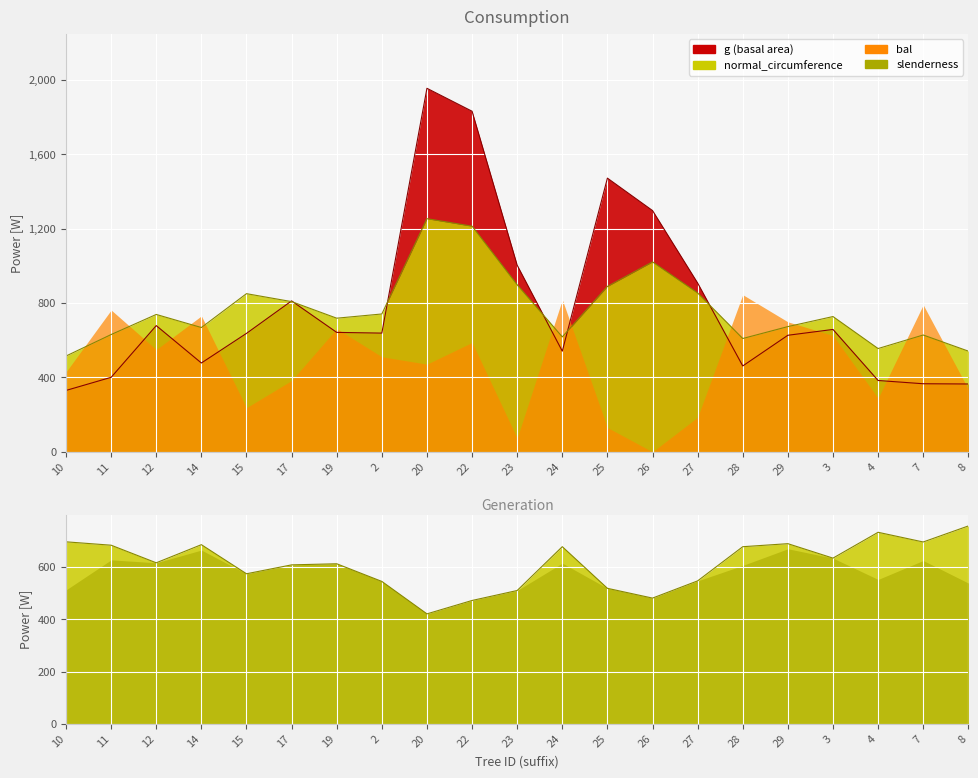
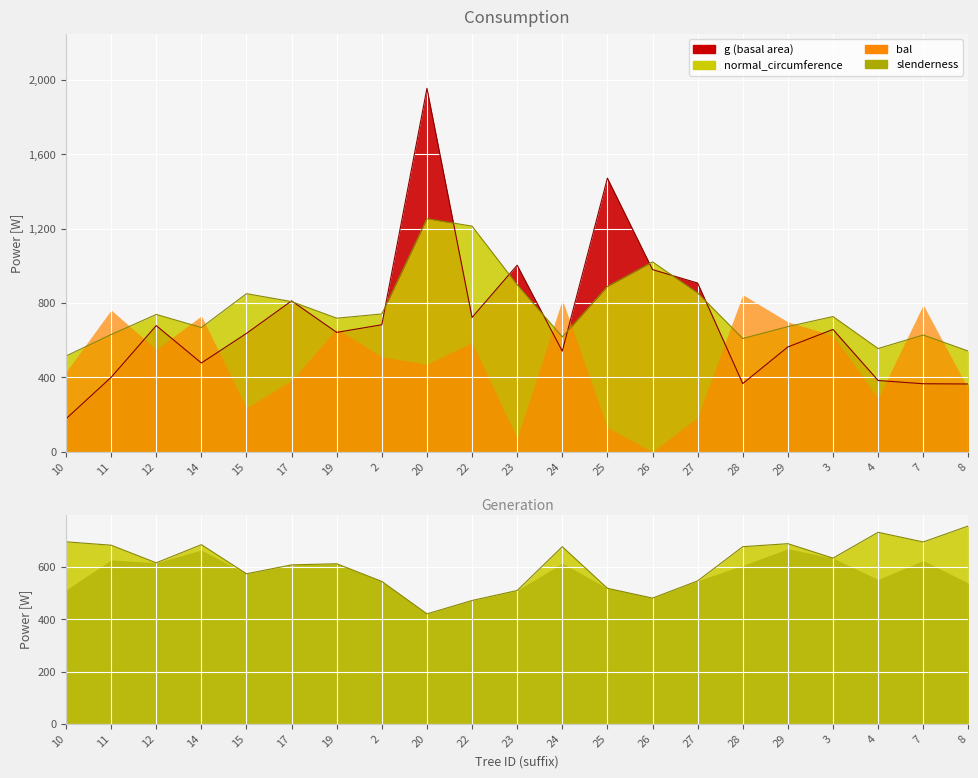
  {
    "Consumption": {
      "g (basal area)": {
-       "10": "330",
+       "10": "180",
        "11": "400",
        "12": "680",
        "14": "480",
        "15": "640",
        "19": "640",
-       "2": "640",
+       "2": "680",
        "20": "1,960",
-       "22": "1,830",
+       "22": "720",
        "23": "1,000",
        "24": "540",
        "25": "1,470",
-       "26": "1,300",
+       "26": "980",
        "27": "910",
-       "28": "460",
-       "29": "630",
+       "28": "370",
+       "29": "560",
        "3": "660",
        "4": "380",
        "7": "370",
        "8": "360"
      }
    }
  }
